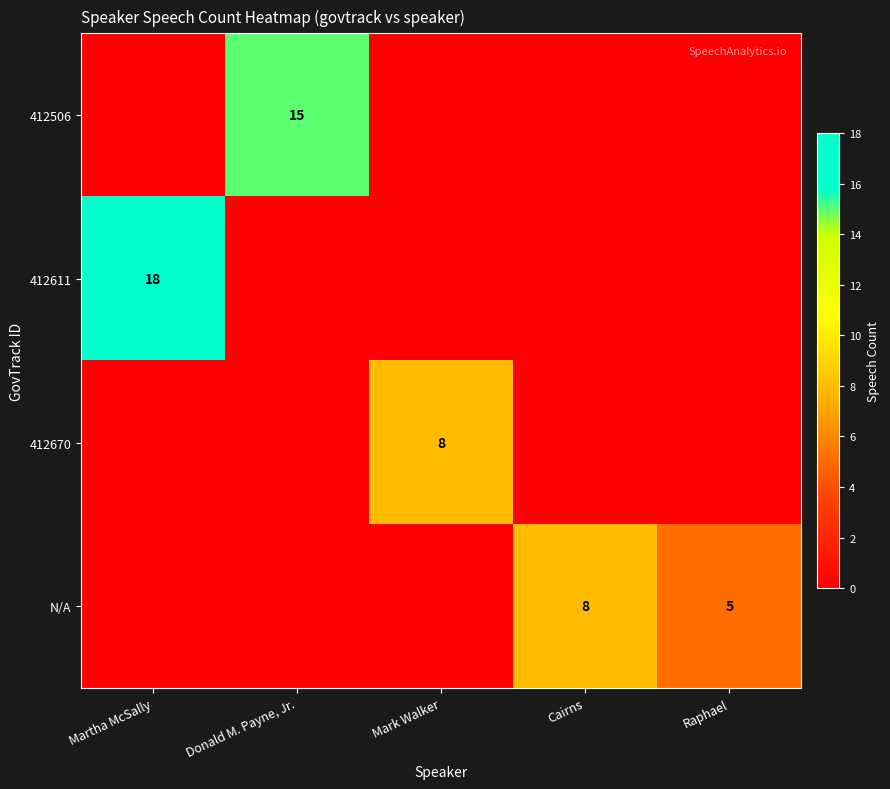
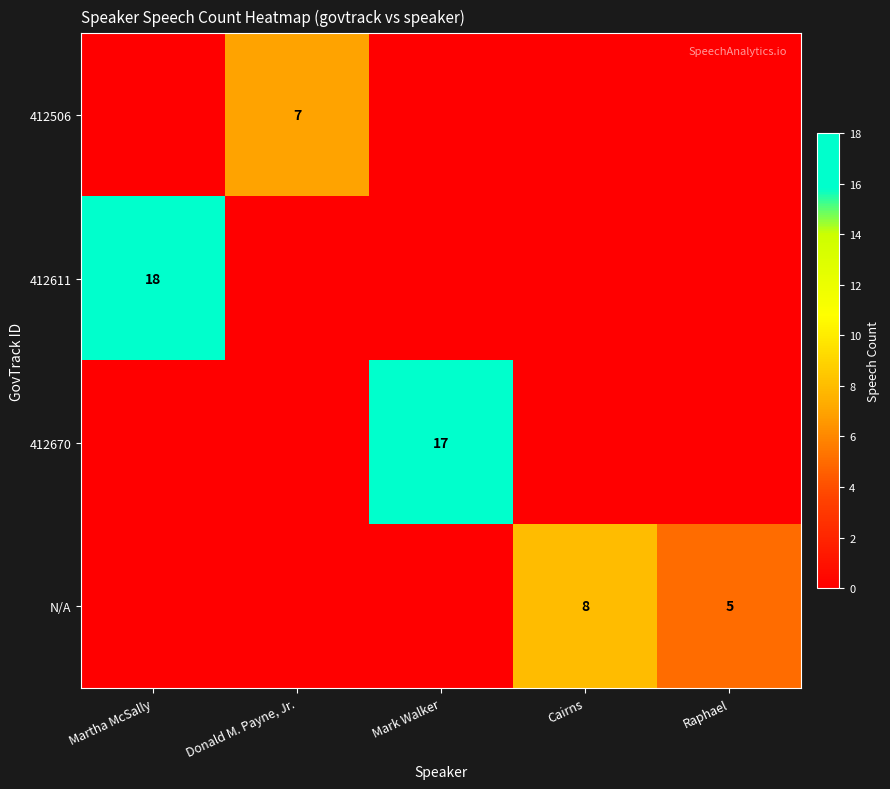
  {
    "412506": {
-     "Donald M. Payne, Jr.": 15
+     "Donald M. Payne, Jr.": 7
    },
    "412611": {
      "Martha McSally": 18
    },
    "412670": {
-     "Mark Walker": 8
+     "Mark Walker": 17
    },
    "N/A": {
      "Cairns": 8,
      "Raphael": 5
    }
  }
